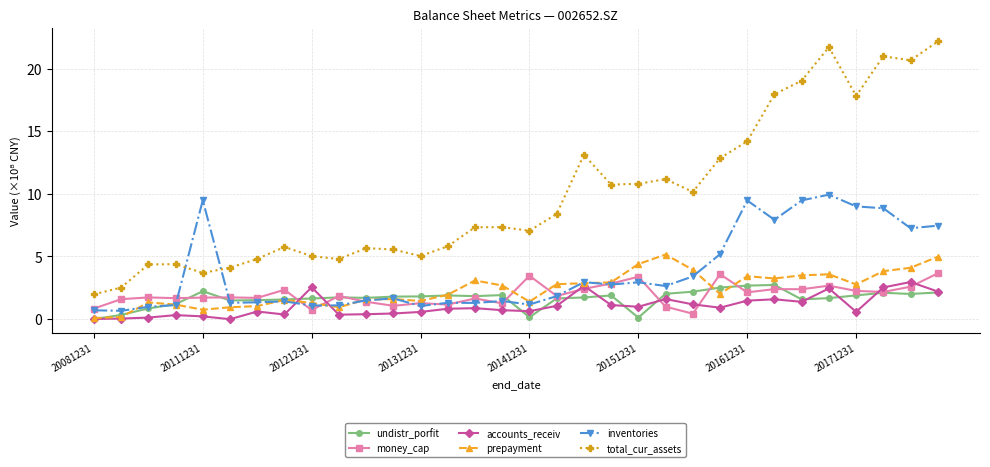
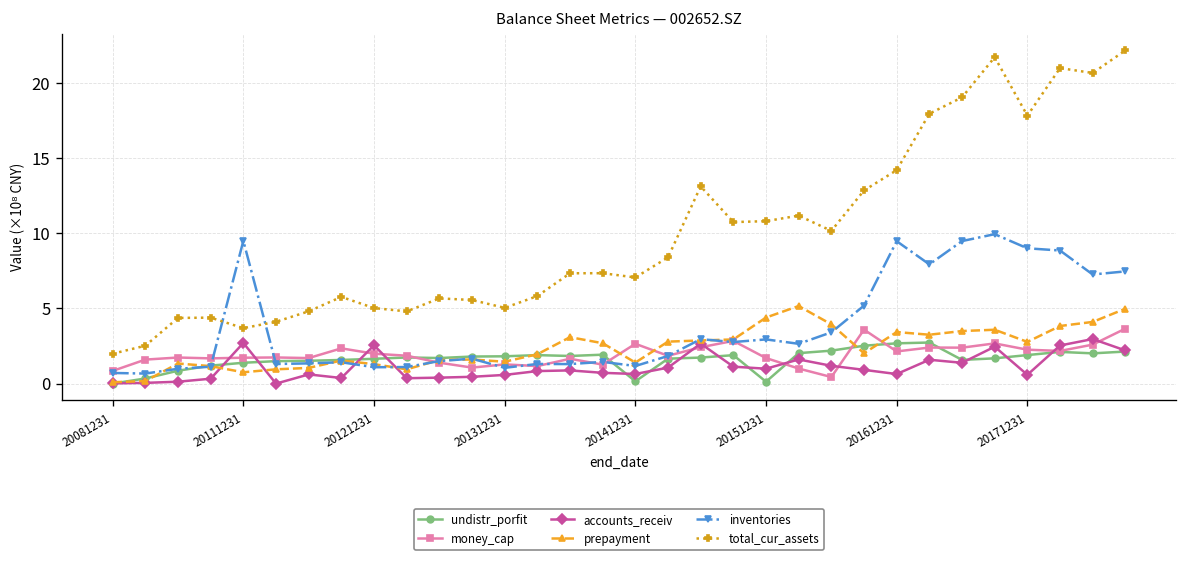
  {
    "undistr_porfit": {
-     "20111231": 2.2,
+     "20111231": 1.4,
      "20121231": 1.6,
      "20131231": 1.8,
      "20141231": 0.1,
      "20151231": 0.1,
      "20161231": 2.7,
      "20171231": 1.9
    },
    "money_cap": {
      "20111231": 1.7,
-     "20121231": 0.7,
-     "20141231": 3.5,
-     "20151231": 3.4,
+     "20121231": 2.0,
+     "20141231": 2.6,
+     "20151231": 1.7,
      "20161231": 2.1,
      "20171231": 2.3
    },
    "accounts_receiv": {
-     "20111231": 0.2,
+     "20111231": 2.7,
      "20121231": 2.5,
      "20131231": 0.6,
      "20141231": 0.6,
      "20151231": 1.0,
-     "20161231": 1.5,
+     "20161231": 0.6,
      "20171231": 0.6
    },
    "inventories": {
      "20111231": 9.5,
      "20131231": 1.0,
      "20141231": 1.2,
      "20151231": 2.9,
      "20161231": 9.5,
      "20171231": 9.0
    }
  }
